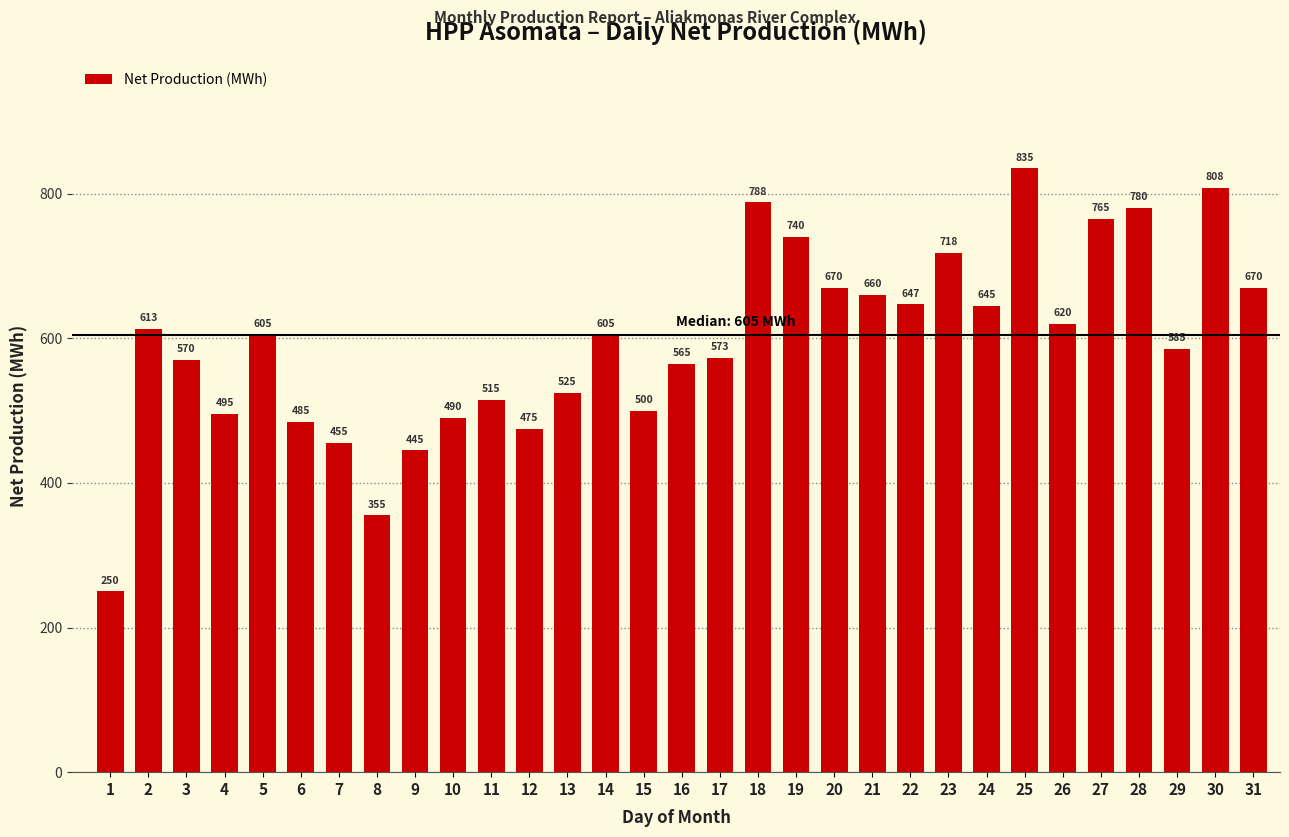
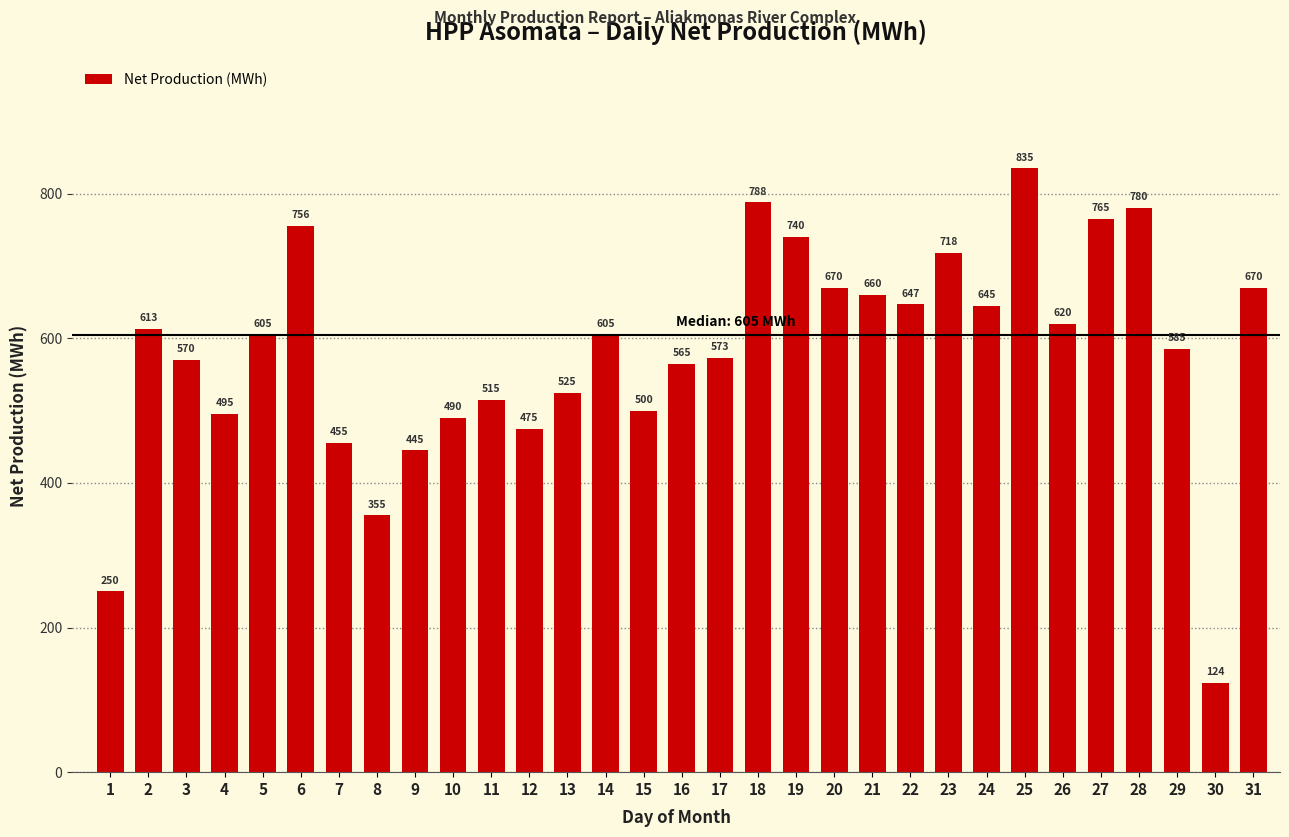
  {
    "1": 250,
    "2": 613,
    "3": 570,
    "4": 495,
    "5": 605,
-   "6": 485,
+   "6": 756,
    "7": 455,
    "8": 355,
    "9": 445,
    "10": 490,
    "11": 515,
    "12": 475,
    "13": 525,
    "14": 605,
    "15": 500,
    "16": 565,
    "17": 573,
    "18": 788,
    "19": 740,
    "20": 670,
    "21": 660,
    "22": 647,
    "23": 718,
    "24": 645,
    "25": 835,
    "26": 620,
    "27": 765,
    "28": 780,
    "29": 585,
-   "30": 808,
+   "30": 124,
    "31": 670
  }
